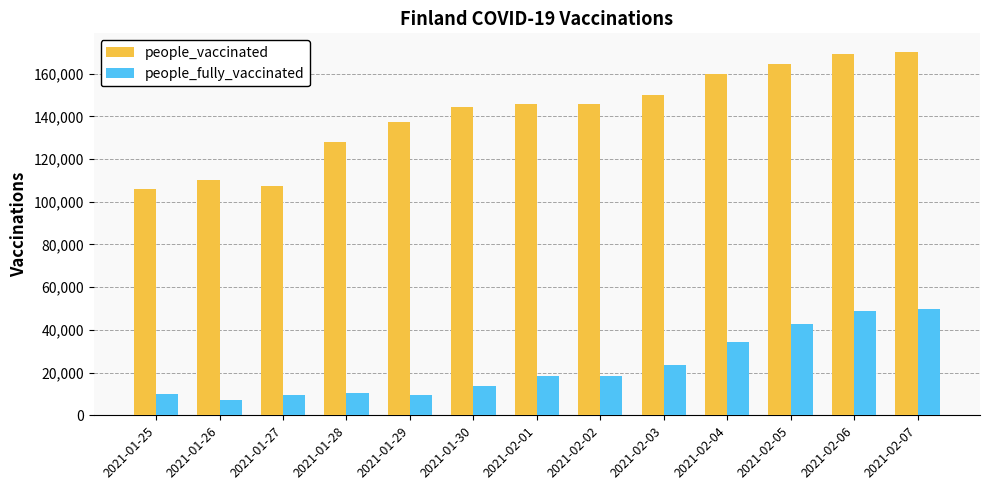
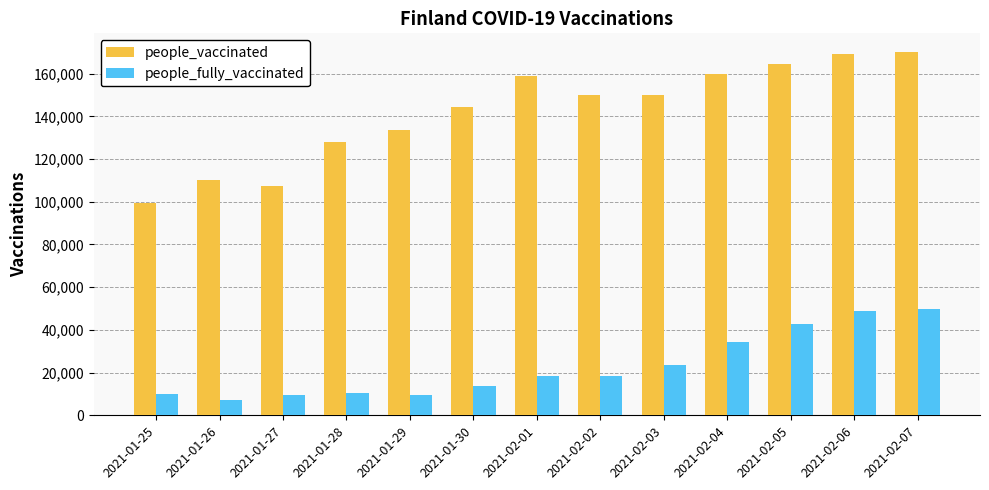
  {
    "people_vaccinated": {
-     "2021-01-25": "106,000",
+     "2021-01-25": "100,000",
      "2021-01-26": "110,000",
      "2021-01-27": "107,000",
      "2021-01-28": "128,000",
-     "2021-01-29": "138,000",
+     "2021-01-29": "134,000",
      "2021-01-30": "145,000",
-     "2021-02-01": "146,000",
-     "2021-02-02": "146,000",
+     "2021-02-01": "159,000",
+     "2021-02-02": "150,000",
      "2021-02-03": "150,000",
      "2021-02-04": "160,000",
      "2021-02-05": "165,000",
      "2021-02-06": "169,000",
      "2021-02-07": "170,000"
    },
    "people_fully_vaccinated": {
      "2021-01-25": "10,000",
      "2021-01-26": "7,000",
      "2021-01-27": "9,000",
      "2021-01-28": "11,000",
      "2021-01-29": "10,000",
      "2021-01-30": "14,000",
      "2021-02-01": "18,000",
      "2021-02-02": "18,000",
      "2021-02-03": "23,000",
      "2021-02-04": "34,000",
      "2021-02-05": "43,000",
      "2021-02-06": "49,000",
      "2021-02-07": "50,000"
    }
  }
